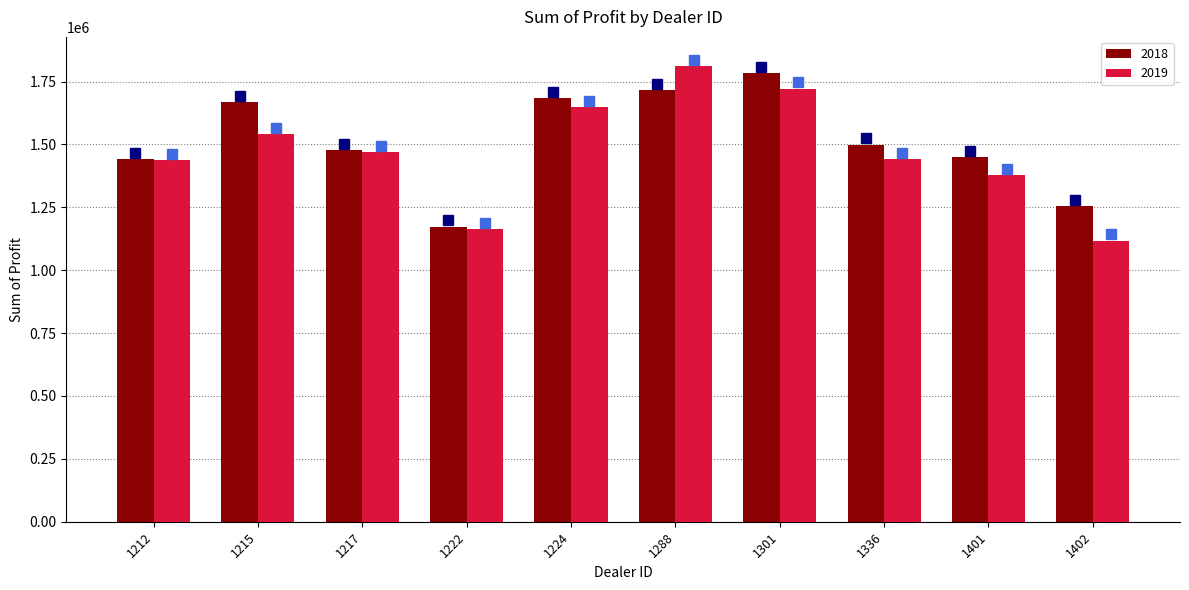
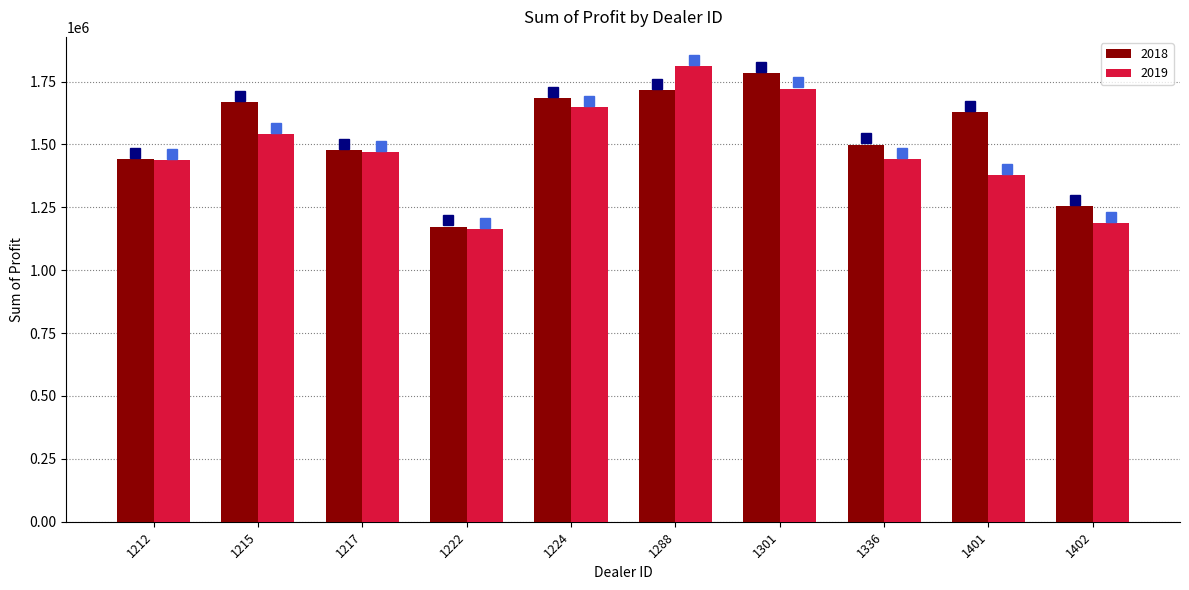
  {
    "2018": {
      "1212": 1440000,
      "1215": 1670000,
      "1217": 1480000,
      "1222": 1170000,
      "1224": 1680000,
      "1288": 1710000,
      "1301": 1780000,
      "1336": 1500000,
-     "1401": 1450000,
+     "1401": 1630000,
      "1402": 1250000
    },
    "2019": {
      "1212": 1440000,
      "1215": 1540000,
      "1217": 1470000,
      "1222": 1160000,
      "1224": 1650000,
      "1288": 1810000,
      "1301": 1720000,
      "1336": 1440000,
      "1401": 1380000,
-     "1402": 1120000
+     "1402": 1190000
    }
  }
